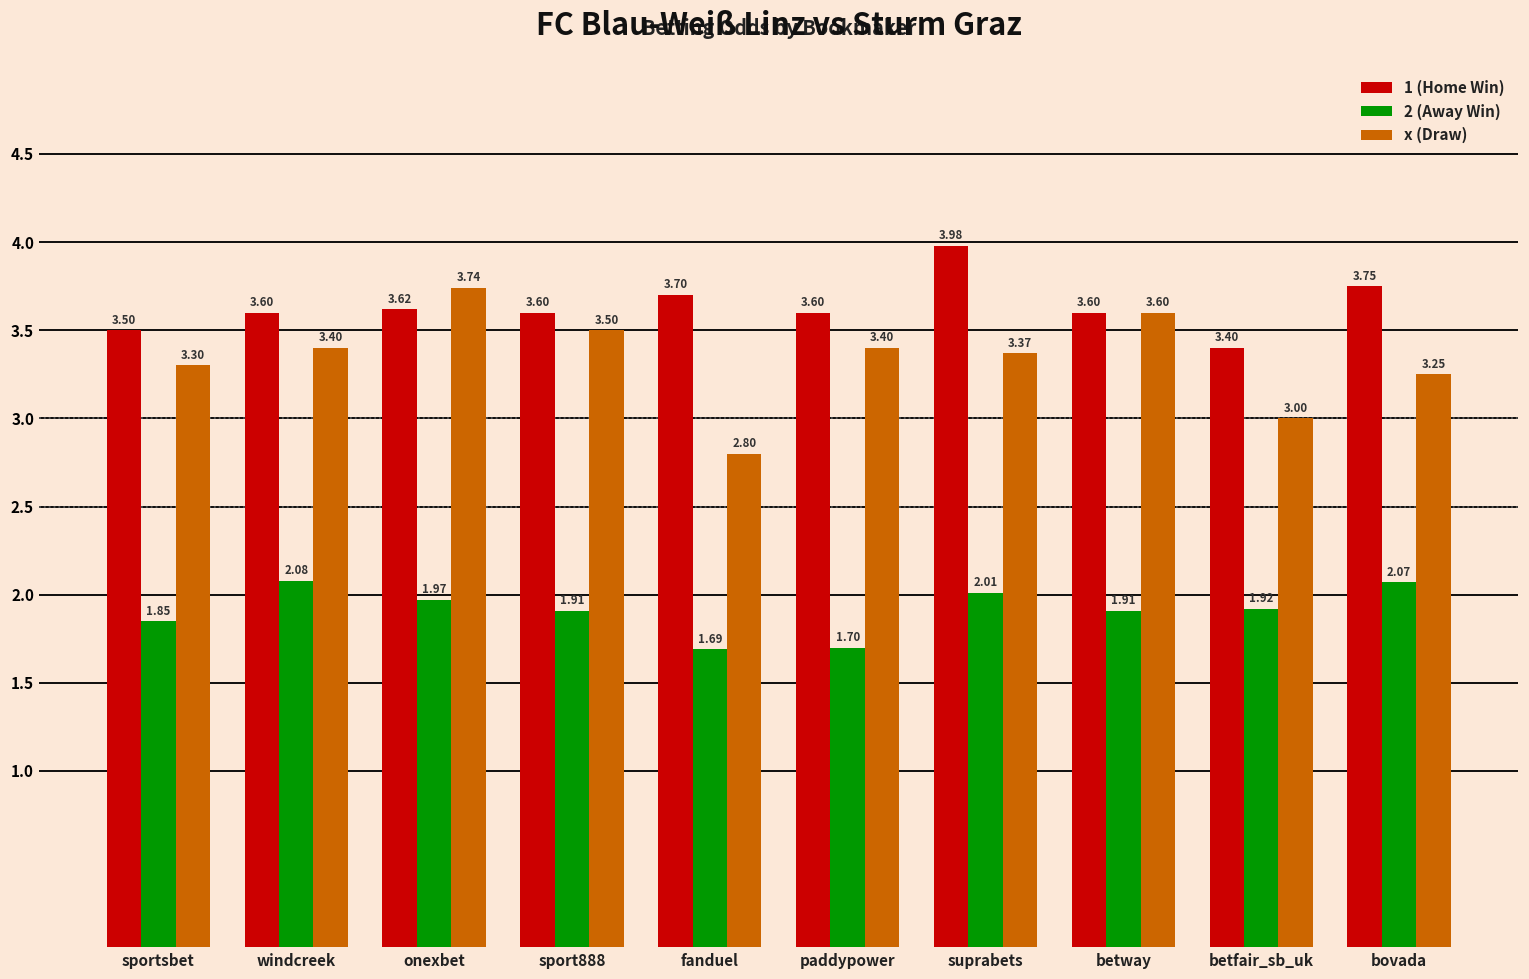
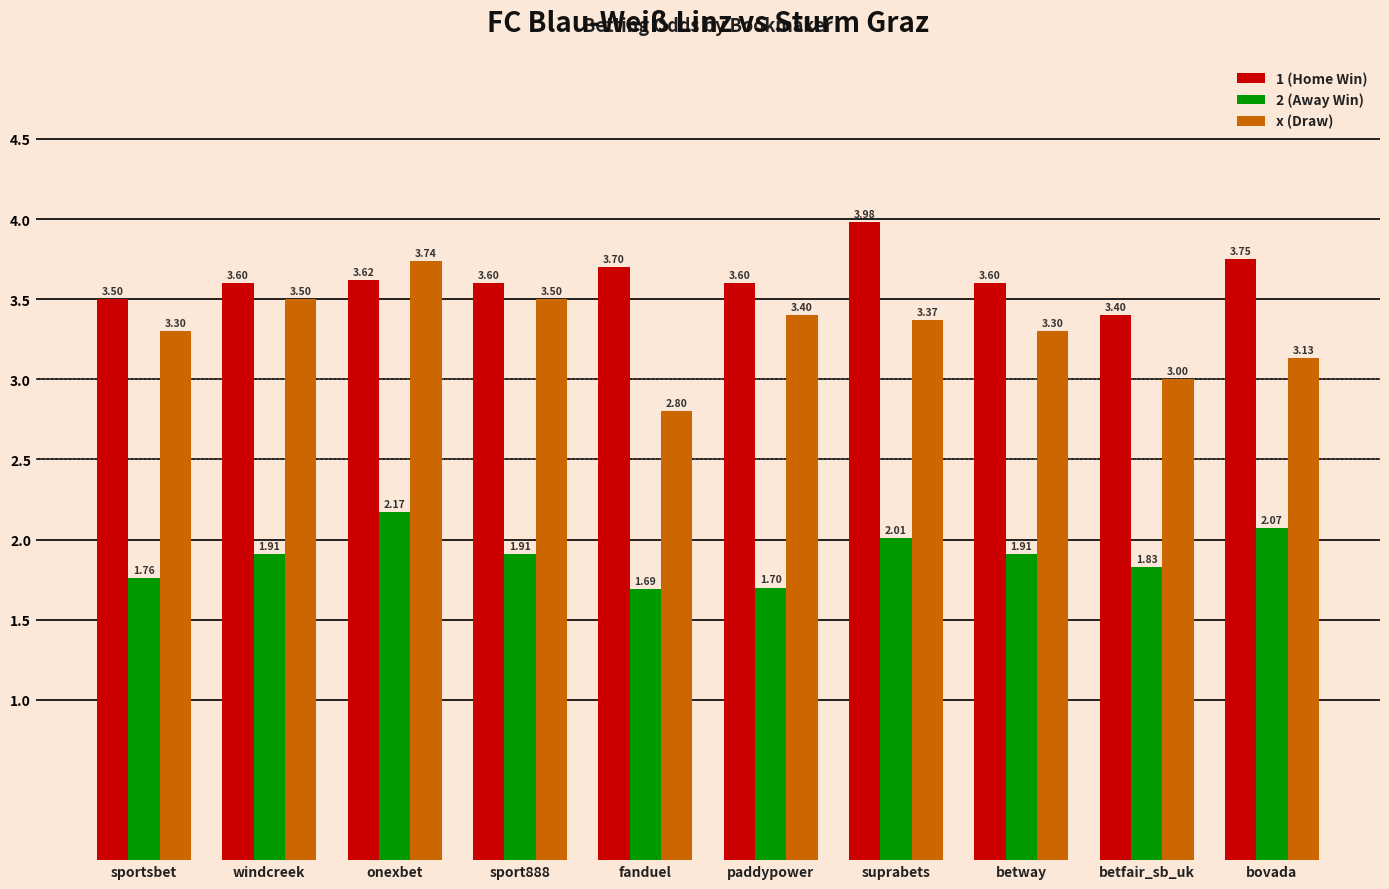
  {
    "1 (Home Win)": {
      "sportsbet": 3.50,
      "windcreek": 3.60,
      "onexbet": 3.62,
      "sport888": 3.60,
      "fanduel": 3.70,
      "paddypower": 3.60,
      "suprabets": 3.98,
      "betway": 3.60,
      "betfair_sb_uk": 3.40,
      "bovada": 3.75
    },
    "2 (Away Win)": {
-     "sportsbet": 1.85,
-     "windcreek": 2.08,
-     "onexbet": 1.97,
+     "sportsbet": 1.76,
+     "windcreek": 1.91,
+     "onexbet": 2.17,
      "sport888": 1.91,
      "fanduel": 1.69,
      "paddypower": 1.70,
      "suprabets": 2.01,
      "betway": 1.91,
-     "betfair_sb_uk": 1.92,
+     "betfair_sb_uk": 1.83,
      "bovada": 2.07
    },
    "x (Draw)": {
      "sportsbet": 3.30,
-     "windcreek": 3.40,
+     "windcreek": 3.50,
      "onexbet": 3.74,
      "sport888": 3.50,
      "fanduel": 2.80,
      "paddypower": 3.40,
      "suprabets": 3.37,
-     "betway": 3.60,
+     "betway": 3.30,
      "betfair_sb_uk": 3.00,
-     "bovada": 3.25
+     "bovada": 3.13
    }
  }
